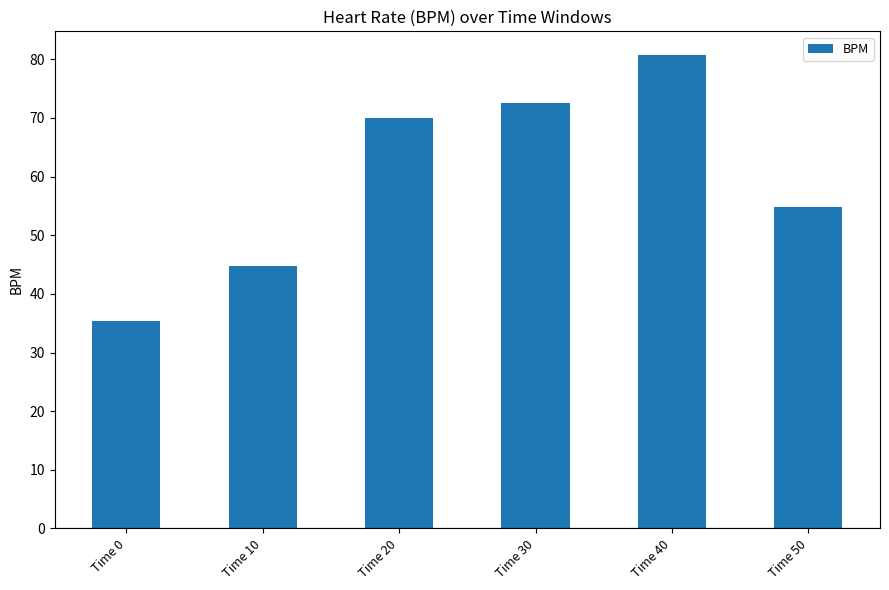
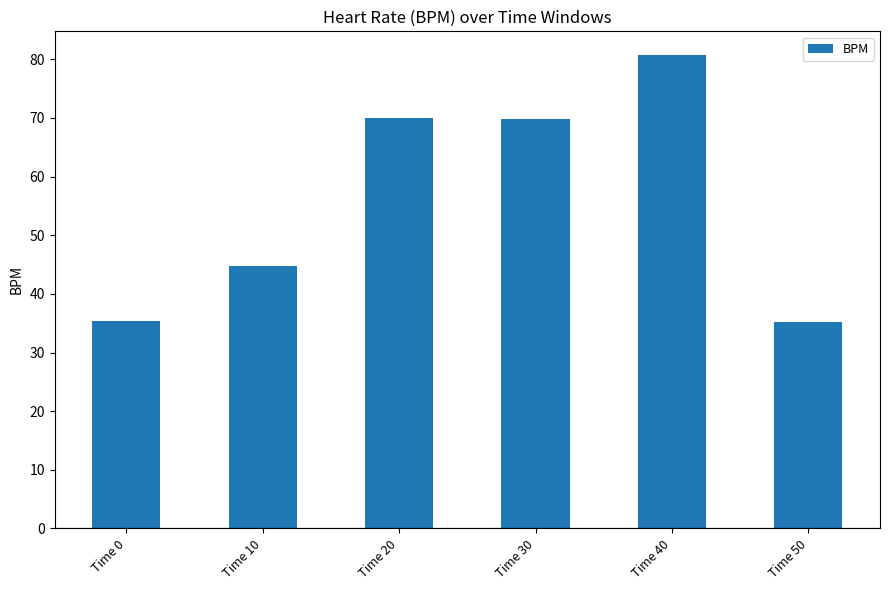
  {
    "Time 0": 35,
    "Time 10": 45,
    "Time 20": 70,
-   "Time 30": 73,
+   "Time 30": 70,
    "Time 40": 81,
-   "Time 50": 55
+   "Time 50": 35
  }
